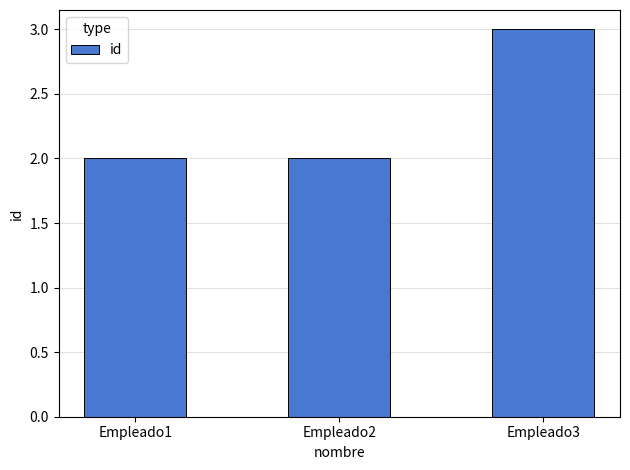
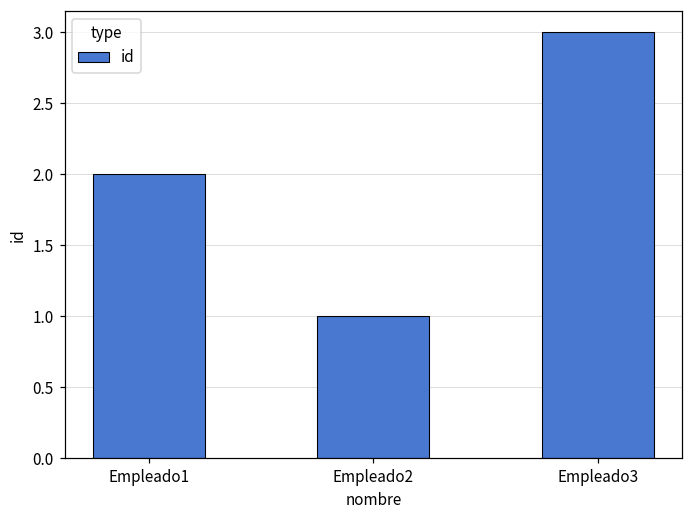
  {
    "Empleado1": 2,
-   "Empleado2": 2,
+   "Empleado2": 1,
    "Empleado3": 3
  }
